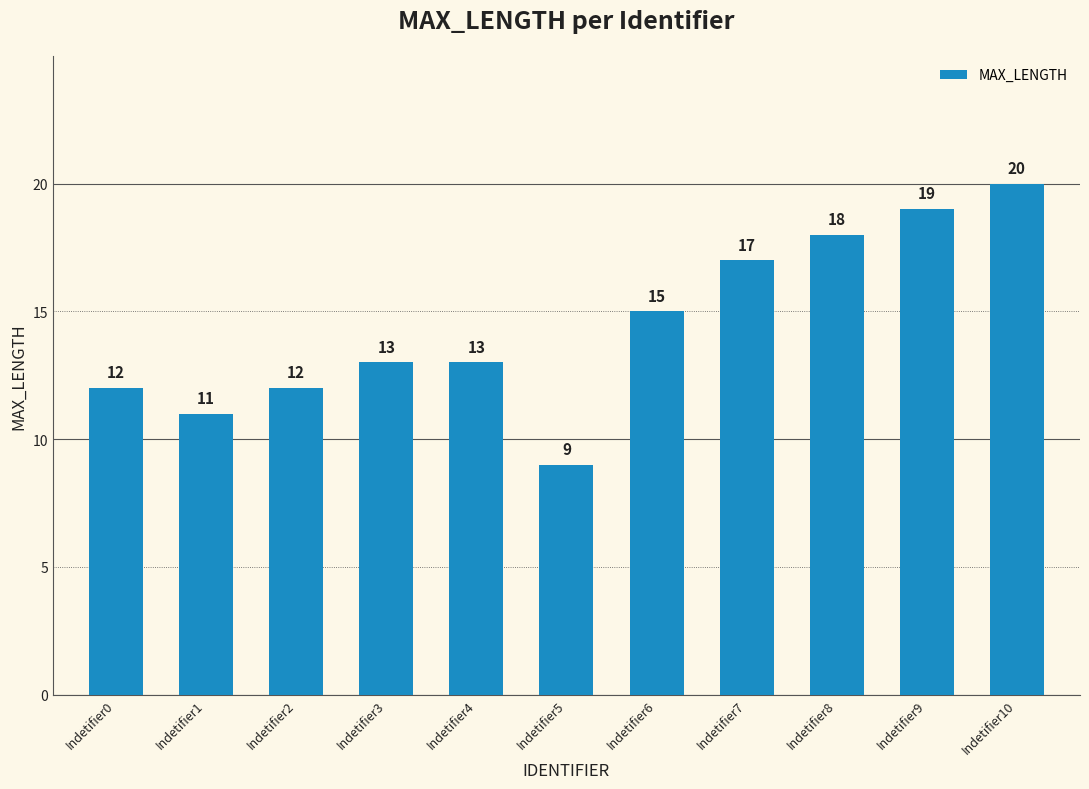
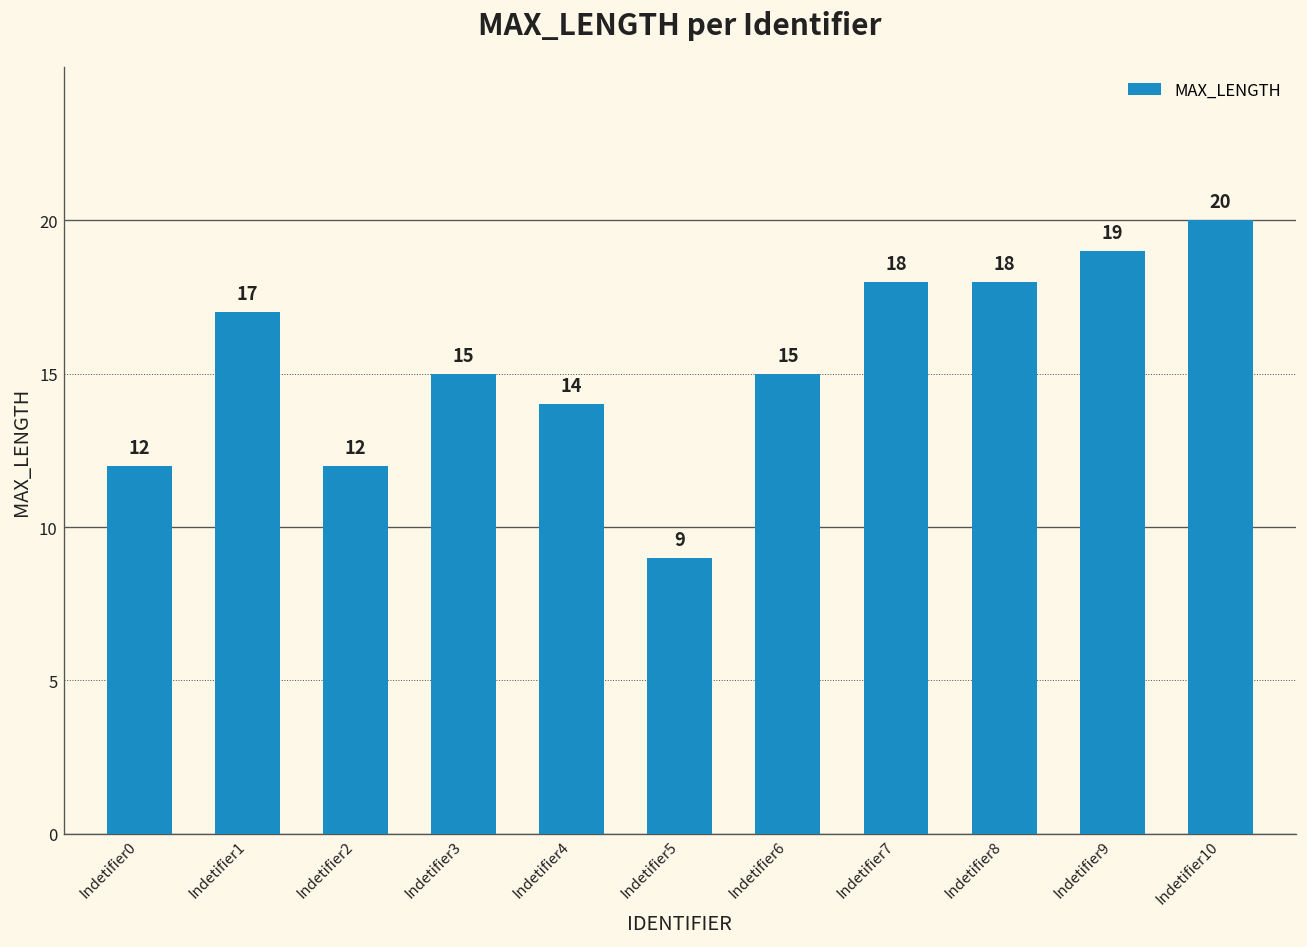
  {
    "Indetifier0": 12,
-   "Indetifier1": 11,
+   "Indetifier1": 17,
    "Indetifier2": 12,
-   "Indetifier3": 13,
-   "Indetifier4": 13,
+   "Indetifier3": 15,
+   "Indetifier4": 14,
    "Indetifier5": 9,
    "Indetifier6": 15,
-   "Indetifier7": 17,
+   "Indetifier7": 18,
    "Indetifier8": 18,
    "Indetifier9": 19,
    "Indetifier10": 20
  }
